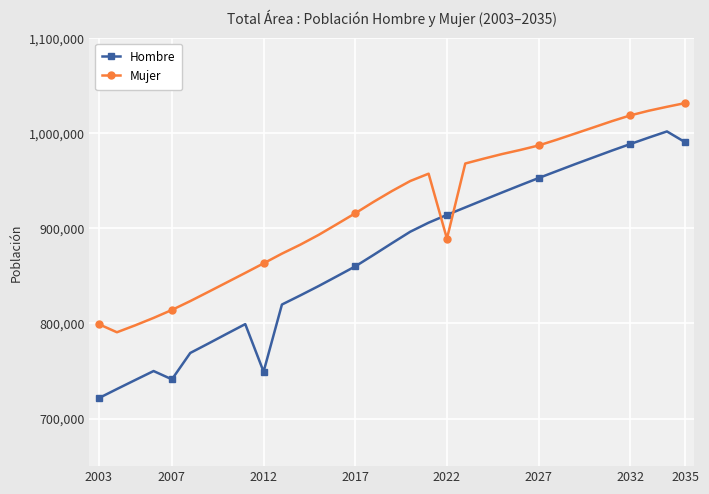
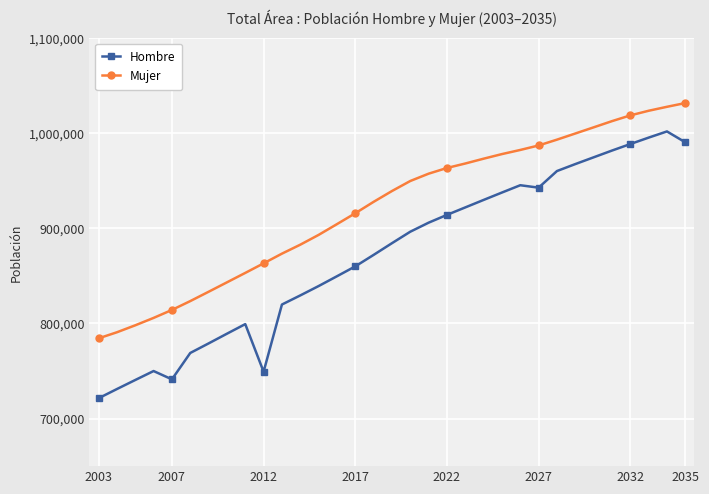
  {
    "Hombre": {
      "2003": "720,000",
      "2007": "740,000",
      "2012": "750,000",
      "2017": "860,000",
      "2022": "910,000",
-     "2027": "950,000",
+     "2027": "940,000",
      "2032": "990,000",
      "2035": "990,000"
    },
    "Mujer": {
-     "2003": "800,000",
+     "2003": "780,000",
      "2007": "810,000",
      "2012": "860,000",
      "2017": "920,000",
-     "2022": "890,000",
+     "2022": "960,000",
      "2027": "990,000",
      "2032": "1,020,000",
      "2035": "1,030,000"
    }
  }
